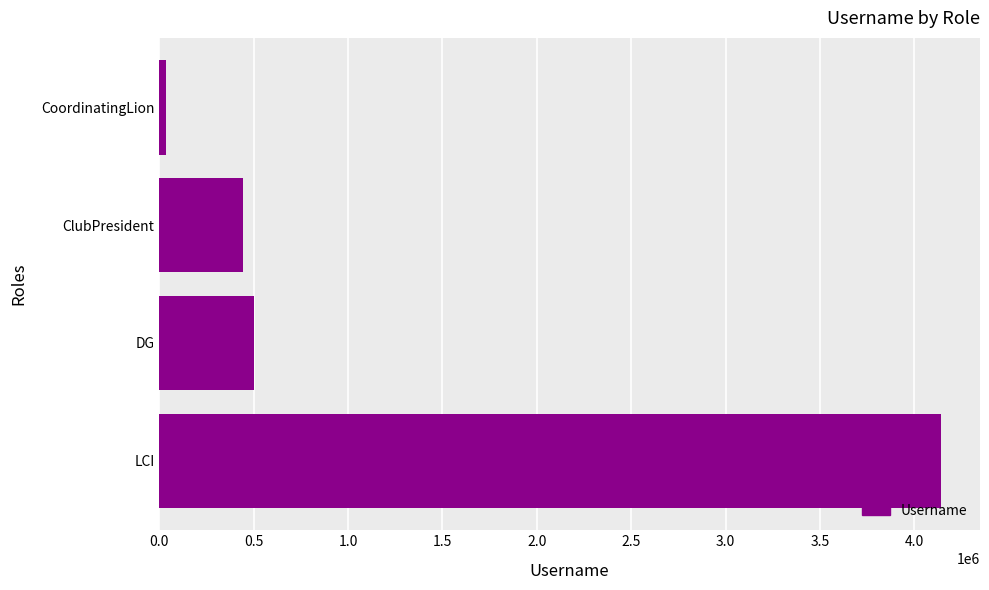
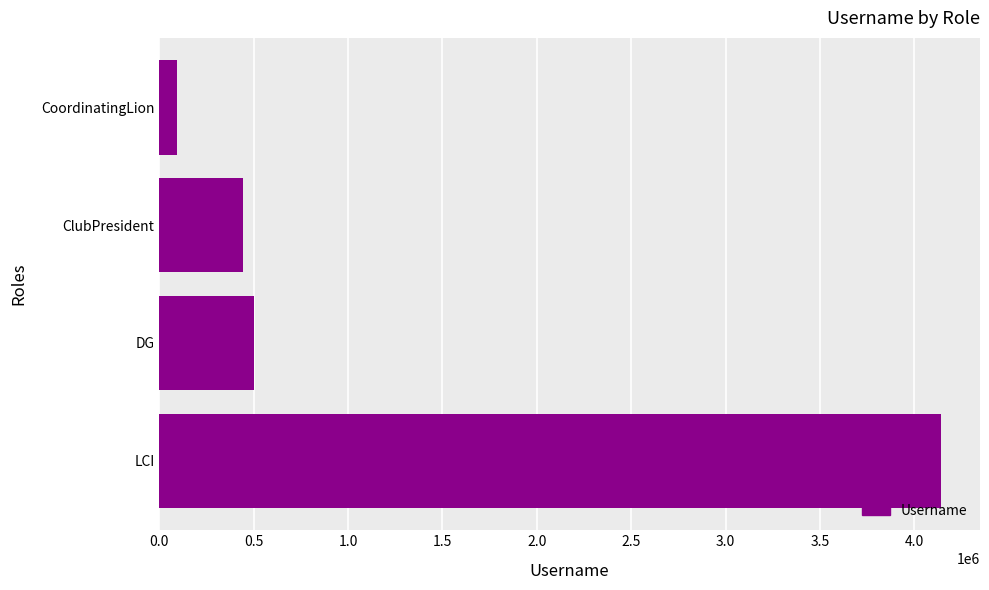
  {
-   "CoordinatingLion": 40000,
+   "CoordinatingLion": 100000,
    "ClubPresident": 440000,
    "DG": 500000,
    "LCI": 4140000
  }
